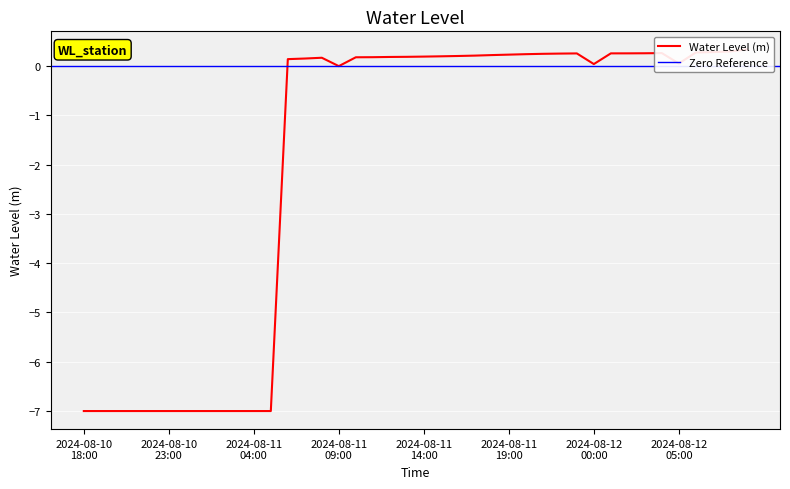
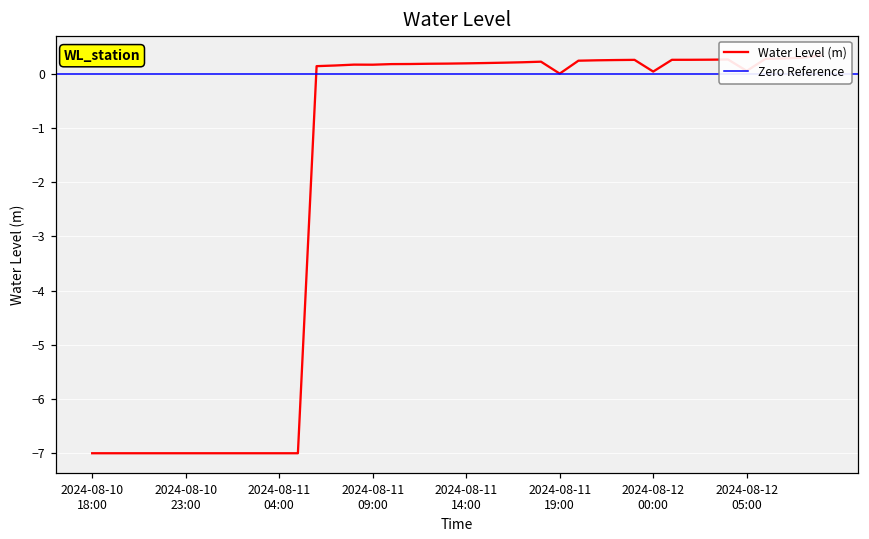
  {
    "2024-08-10 18:00": -7.0,
    "2024-08-10 23:00": -7.0,
    "2024-08-11 04:00": -7.0,
-   "2024-08-11 09:00": 0.0,
+   "2024-08-11 09:00": 0.2,
    "2024-08-11 14:00": 0.2,
-   "2024-08-11 19:00": 0.2,
+   "2024-08-11 19:00": 0.0,
    "2024-08-12 00:00": 0.0
  }
